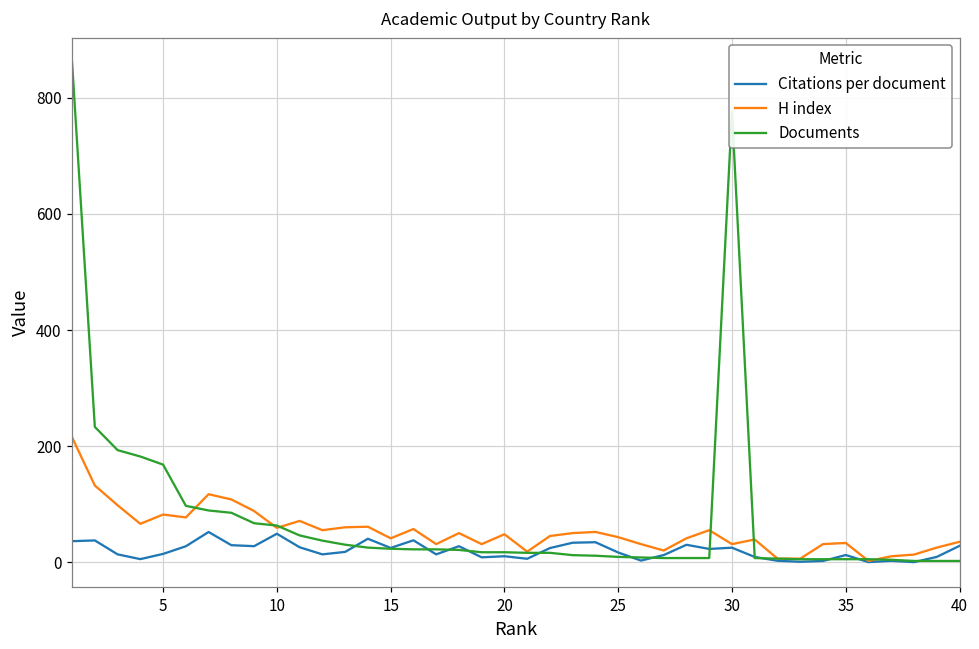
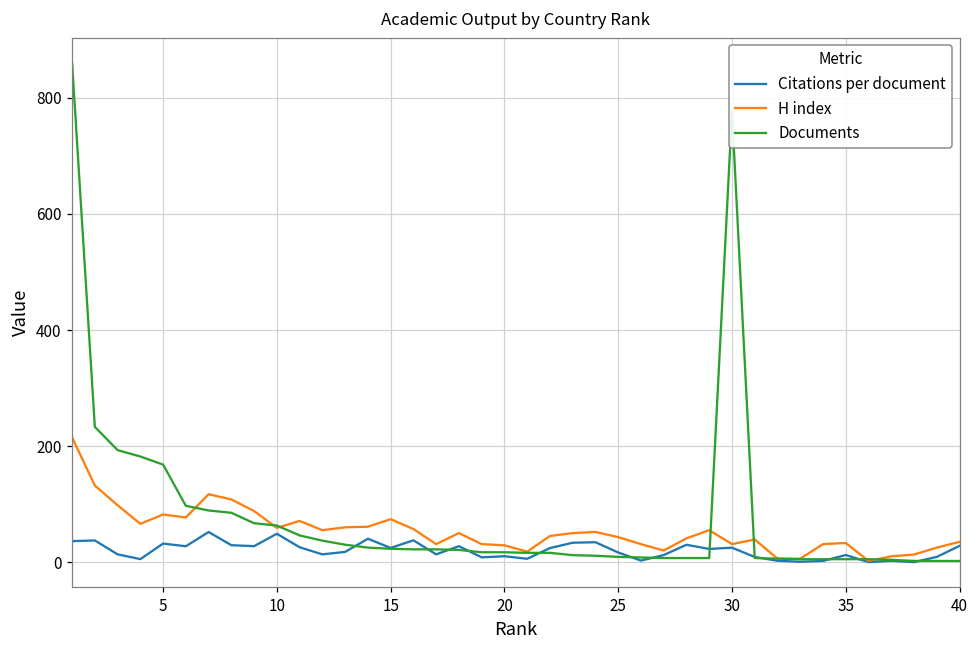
  {
    "Citations per document": {
-     "5": 10,
+     "5": 30,
      "10": 50,
      "20": 10,
      "25": 20,
      "30": 20,
      "35": 10,
      "40": 30
    },
    "H index": {
      "5": 80,
-     "15": 40,
-     "20": 50,
+     "15": 70,
+     "20": 30,
      "25": 40,
      "30": 30,
      "35": 30,
      "40": 40
    },
    "Documents": {
      "5": 170,
      "20": 20,
      "25": 10,
      "35": 10,
      "40": 0
    }
  }
